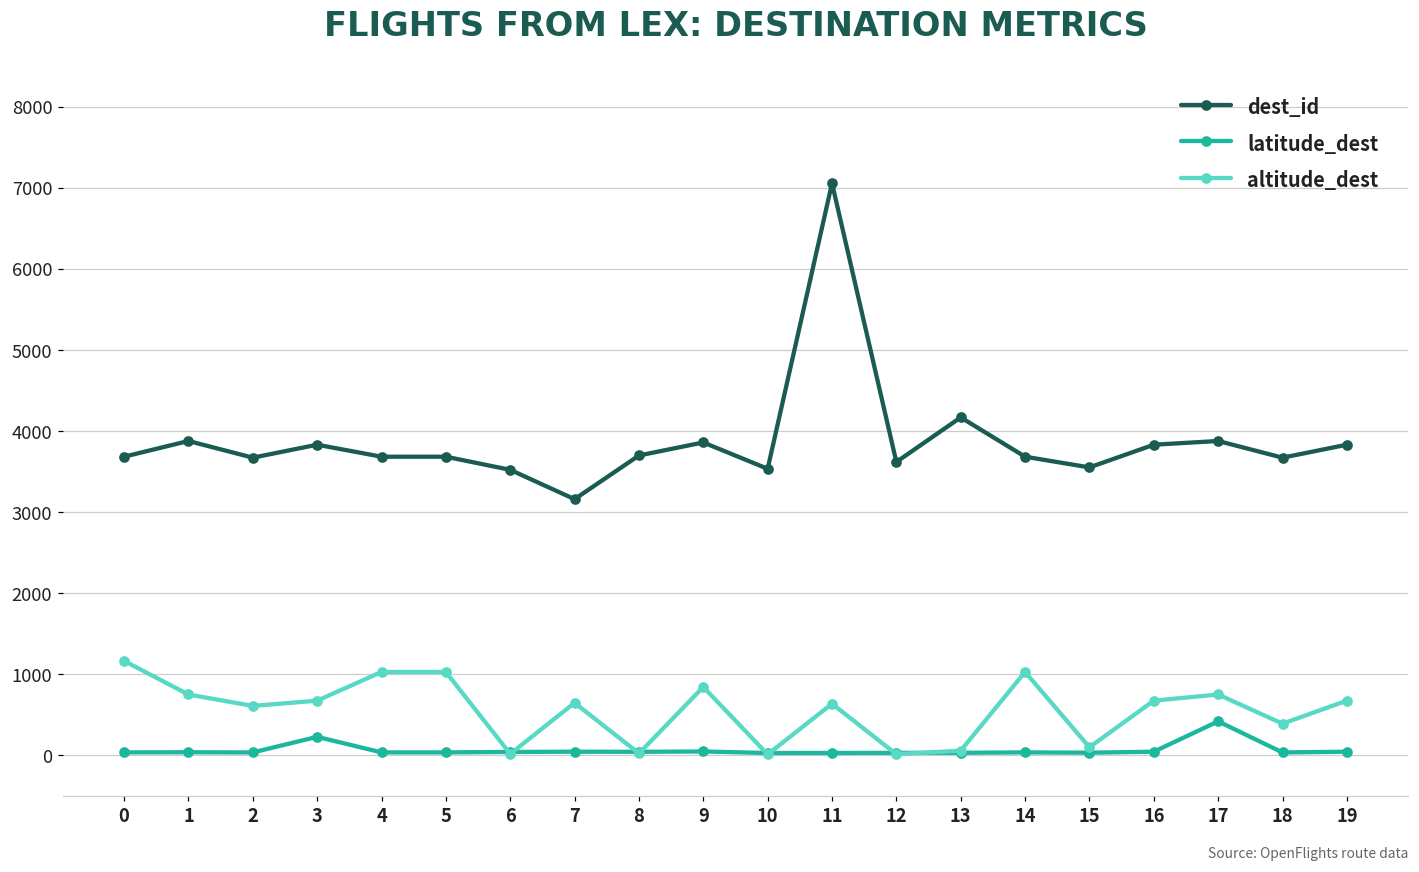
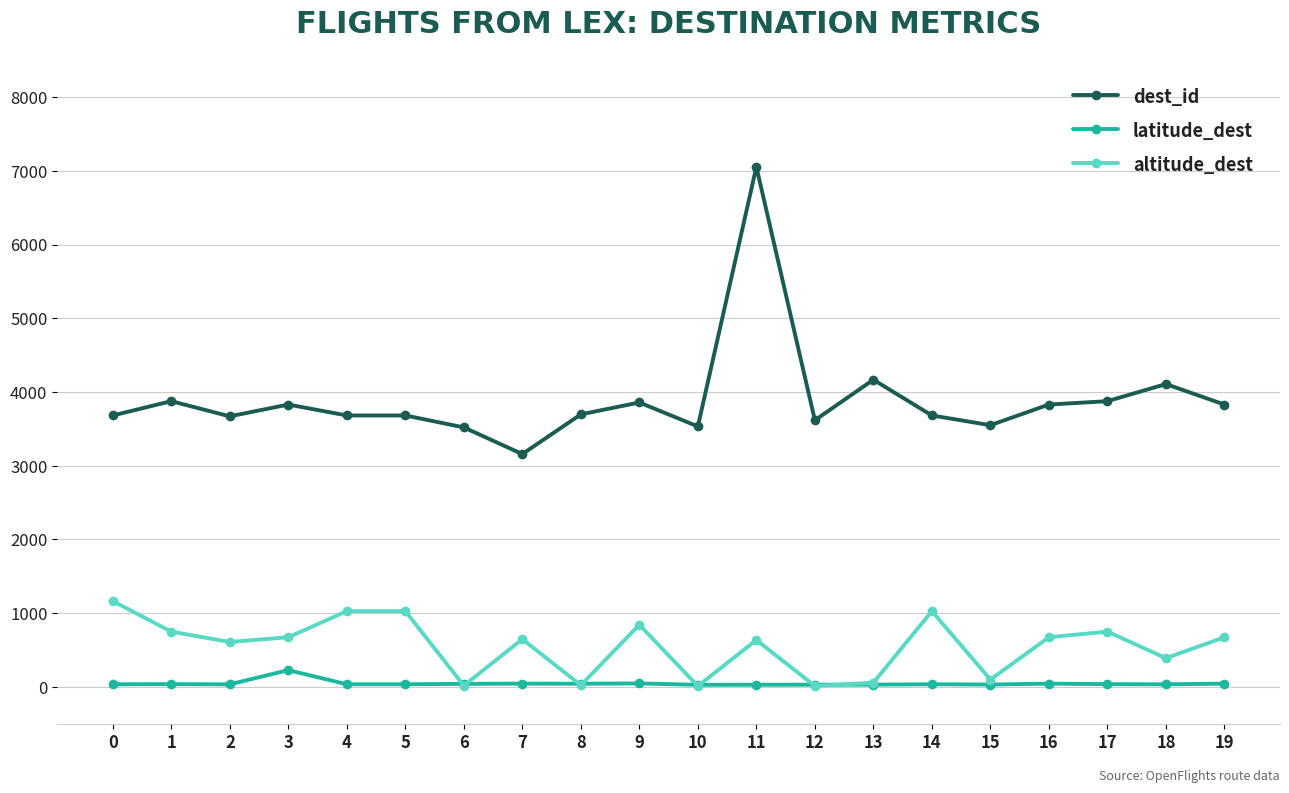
  {
    "dest_id": {
      "0": 3700,
      "1": 3900,
      "2": 3700,
      "3": 3800,
      "4": 3700,
      "5": 3700,
      "6": 3500,
      "7": 3200,
      "8": 3700,
      "9": 3900,
      "10": 3500,
      "11": 7100,
      "12": 3600,
      "13": 4200,
      "14": 3700,
      "15": 3600,
      "16": 3800,
      "17": 3900,
-     "18": 3700,
+     "18": 4100,
      "19": 3800
    },
    "latitude_dest": {
      "0": 0,
      "1": 0,
      "2": 0,
      "3": 200,
      "4": 0,
      "5": 0,
      "7": 0,
      "9": 0,
      "11": 0,
      "14": 0,
      "15": 0,
      "16": 0,
-     "17": 400,
+     "17": 0,
      "18": 0,
      "19": 0
    },
    "altitude_dest": {
      "0": 1200,
      "1": 700,
      "2": 600,
      "3": 700,
      "4": 1000,
      "5": 1000,
      "7": 600,
      "9": 800,
      "11": 600,
      "14": 1000,
      "15": 100,
      "16": 700,
      "17": 700,
      "18": 400,
      "19": 700
    }
  }
